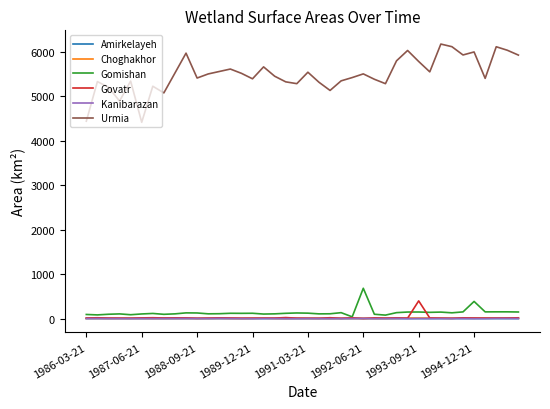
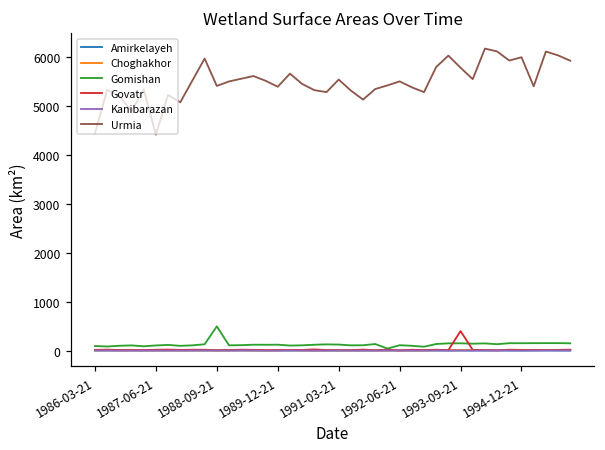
  {
    "Gomishan": {
      "1986-03-21": 100,
      "1987-06-21": 100,
-     "1988-09-21": 100,
+     "1988-09-21": 500,
      "1989-12-21": 100,
      "1991-03-21": 100,
-     "1992-06-21": 700,
+     "1992-06-21": 100,
      "1993-09-21": 200,
-     "1994-12-21": 400
+     "1994-12-21": 200
    },
    "Govatr": {
      "1993-09-21": 400
    },
    "Urmia": {
      "1988-09-21": 5400,
      "1989-12-21": 5400,
      "1991-03-21": 5500,
      "1992-06-21": 5500,
      "1993-09-21": 5800,
      "1994-12-21": 6000
    }
  }
